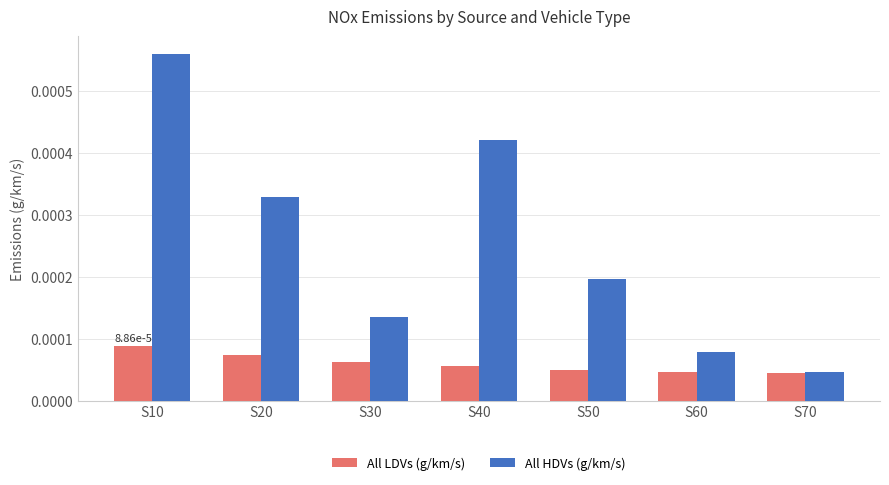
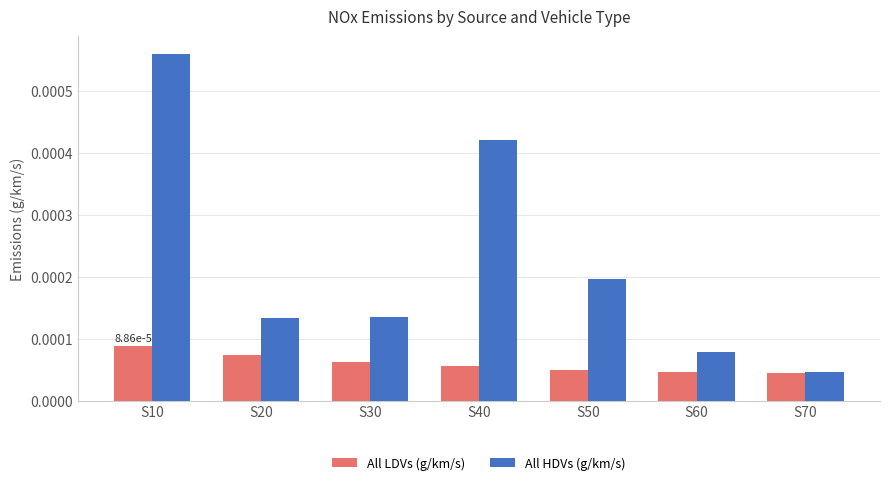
  {
    "All LDVs (g/km/s)": {
      "S10": "8.86e-5"
    },
    "All HDVs (g/km/s)": {
      "S10": "0.00056",
-     "S20": "0.00033",
+     "S20": "0.00013",
      "S30": "0.00014",
      "S40": "0.00042",
      "S50": "0.00020",
      "S60": "0.00008",
      "S70": "0.00005"
    }
  }
